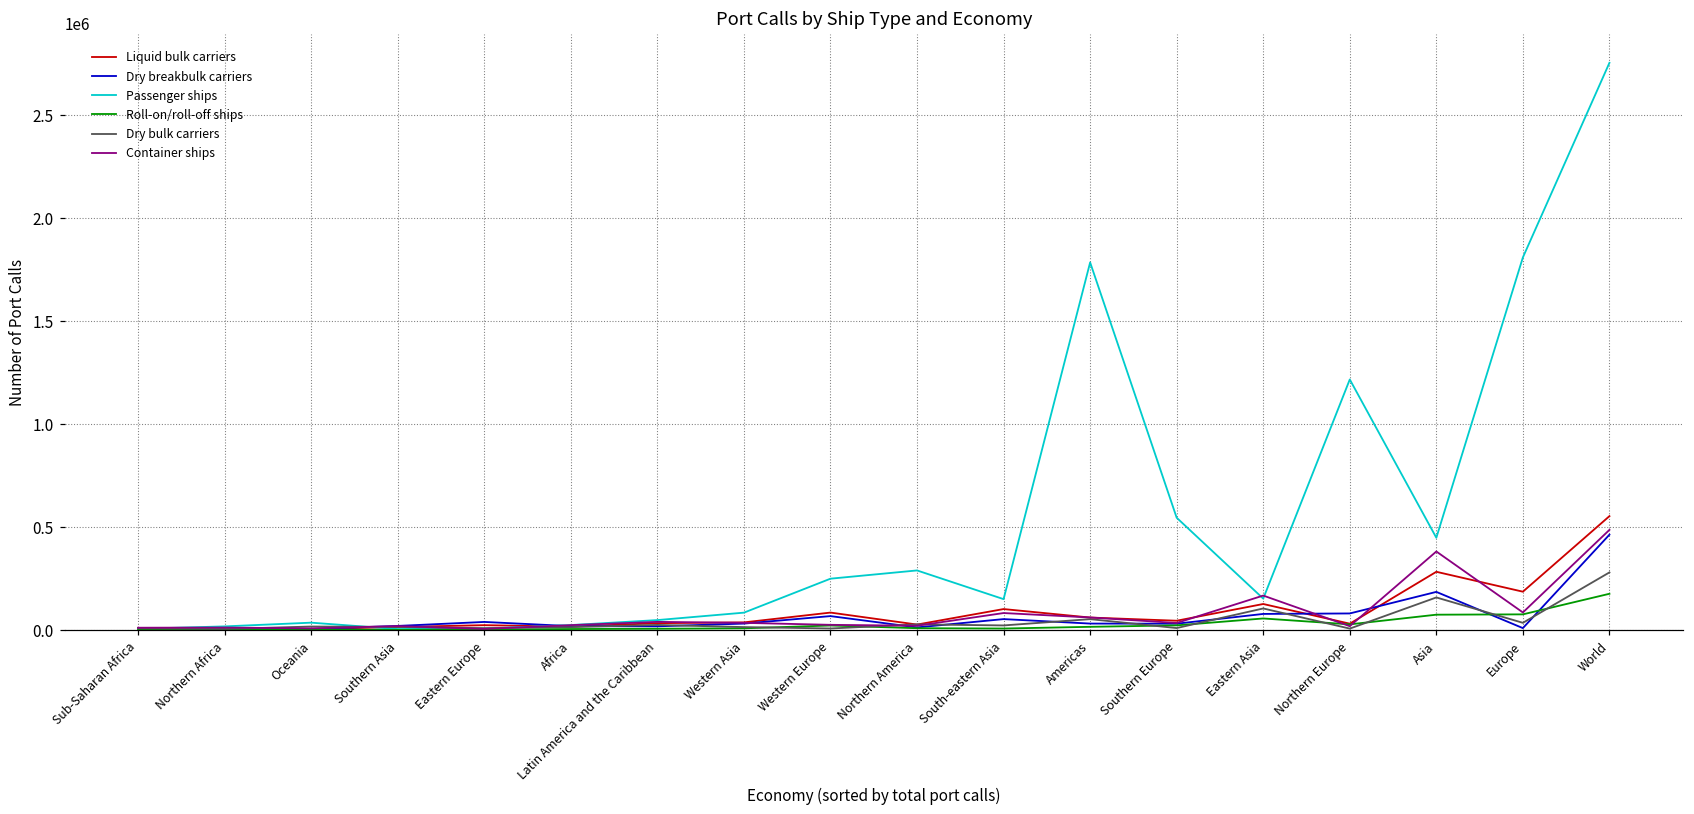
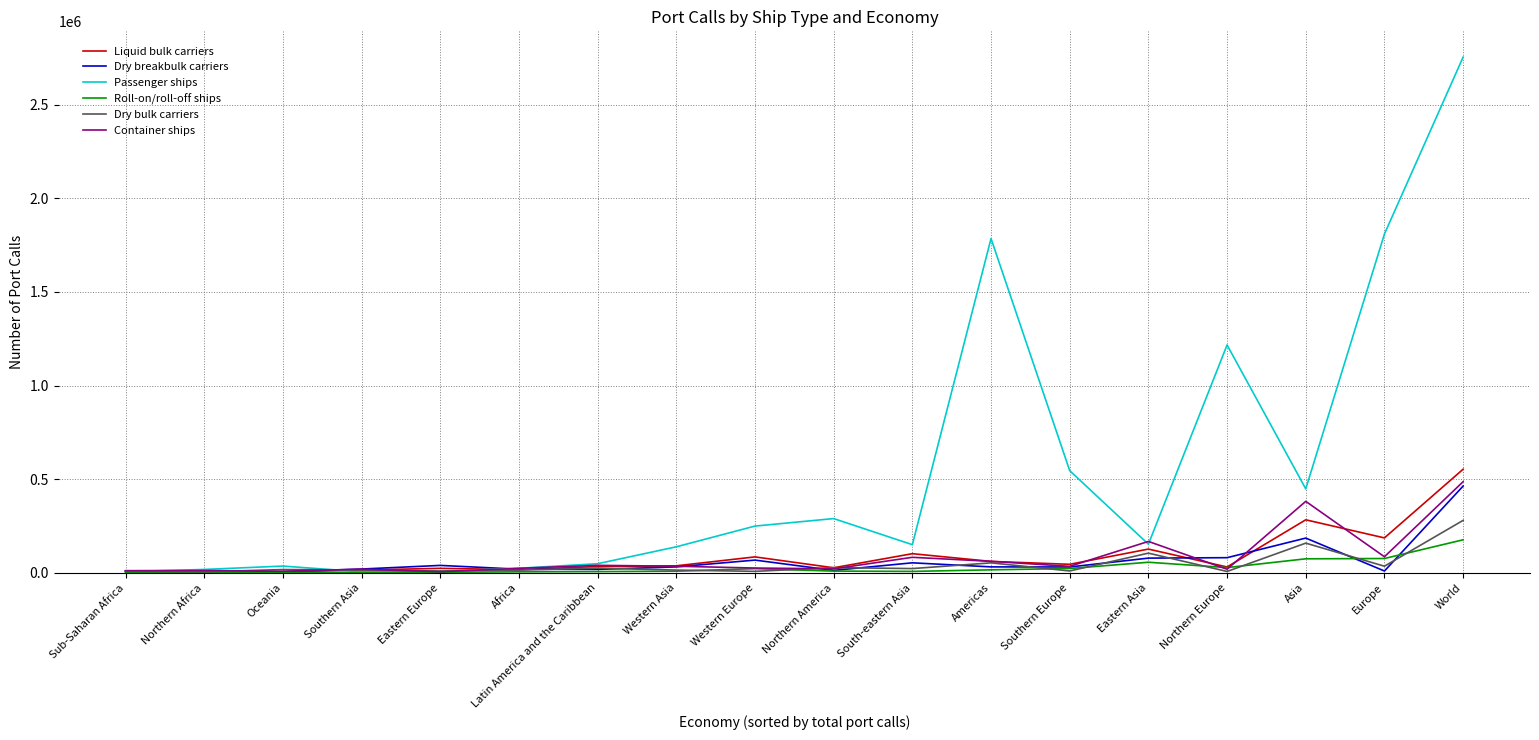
  {
    "Liquid bulk carriers": {
      "Eastern Europe": 20000,
      "Western Europe": 90000,
      "South-eastern Asia": 100000,
      "Eastern Asia": 130000,
      "Asia": 280000,
      "Europe": 190000,
      "World": 550000
    },
    "Dry breakbulk carriers": {
      "Eastern Europe": 40000,
      "Western Europe": 70000,
      "South-eastern Asia": 50000,
      "Americas": 30000,
      "Eastern Asia": 80000,
      "Northern Europe": 80000,
      "Asia": 190000,
      "Europe": 10000,
      "World": 460000
    },
    "Passenger ships": {
      "Oceania": 40000,
-     "Western Asia": 80000,
+     "Western Asia": 140000,
      "Western Europe": 250000,
      "Northern America": 290000,
      "South-eastern Asia": 150000,
      "Americas": 1780000,
      "Southern Europe": 550000,
      "Eastern Asia": 150000,
      "Northern Europe": 1220000,
      "Asia": 450000,
      "Europe": 1810000,
      "World": 2750000
    },
    "Roll-on/roll-off ships": {
      "South-eastern Asia": 10000,
      "Americas": 20000,
      "Eastern Asia": 60000,
      "Asia": 80000,
      "World": 180000
    },
    "Dry bulk carriers": {
      "Western Europe": 10000,
      "South-eastern Asia": 20000,
      "Eastern Asia": 110000,
      "Asia": 160000,
      "Europe": 40000,
      "World": 280000
    },
    "Container ships": {
      "South-eastern Asia": 80000,
      "Eastern Asia": 170000,
      "Asia": 380000,
      "World": 490000
    }
  }
